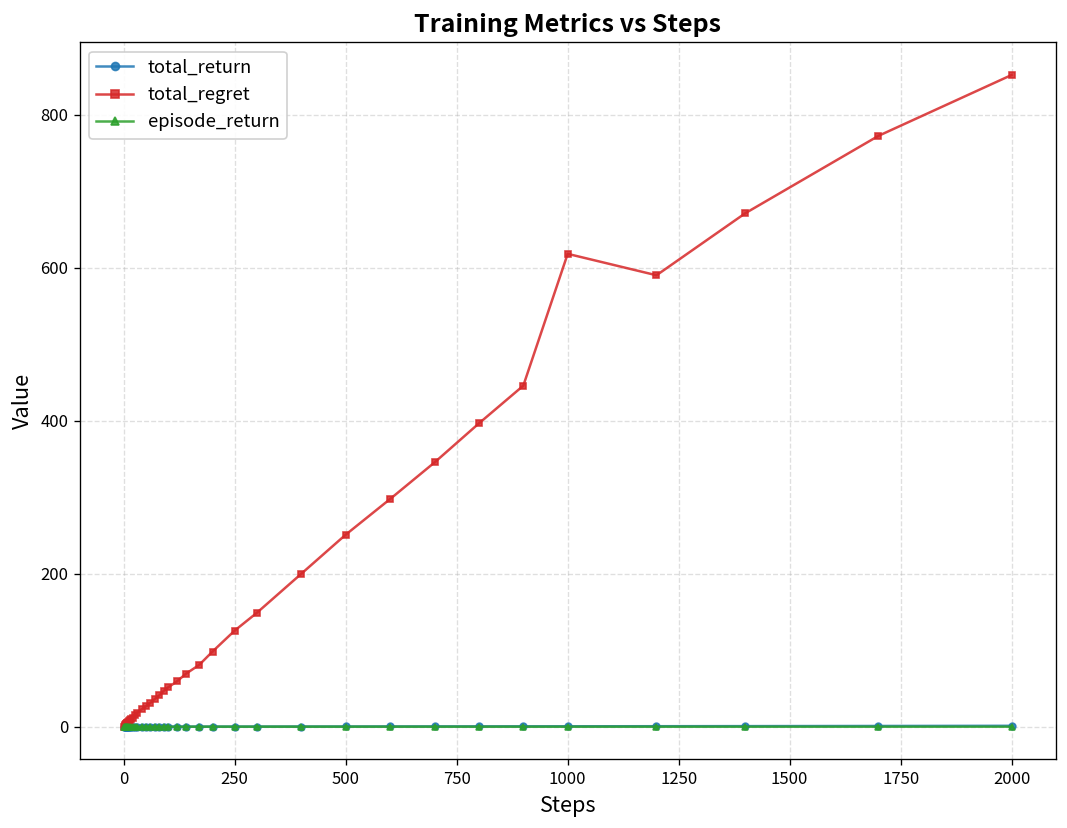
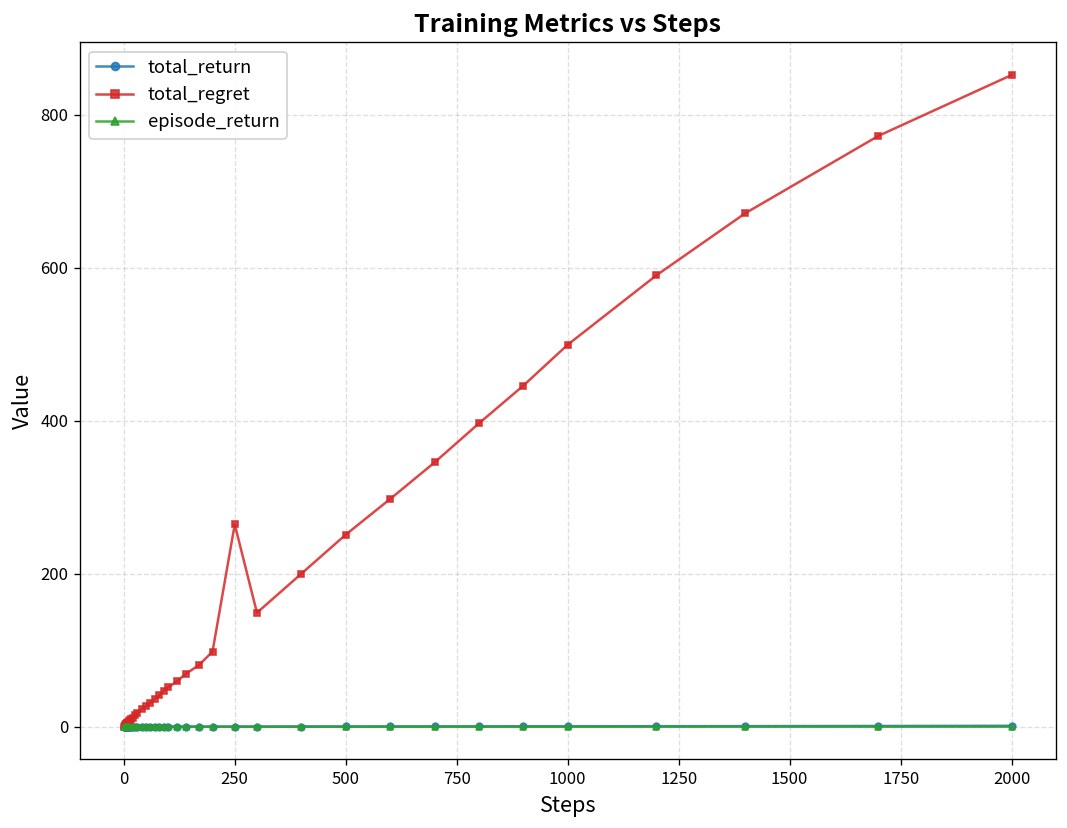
  {
    "total_regret": {
-     "250": 130,
+     "250": 260,
      "500": 250,
-     "1000": 620,
+     "1000": 500,
      "2000": 850
    }
  }
